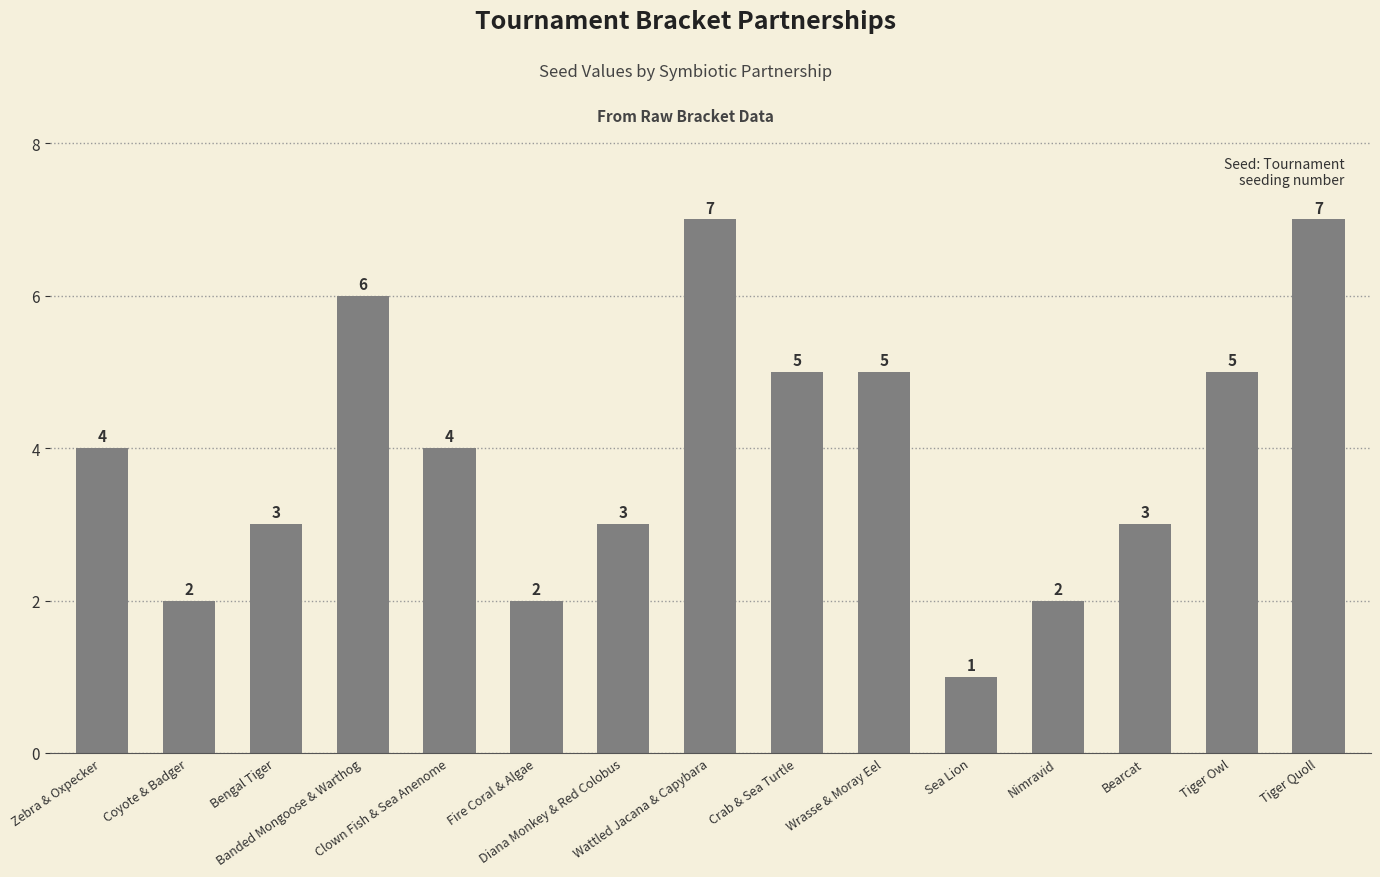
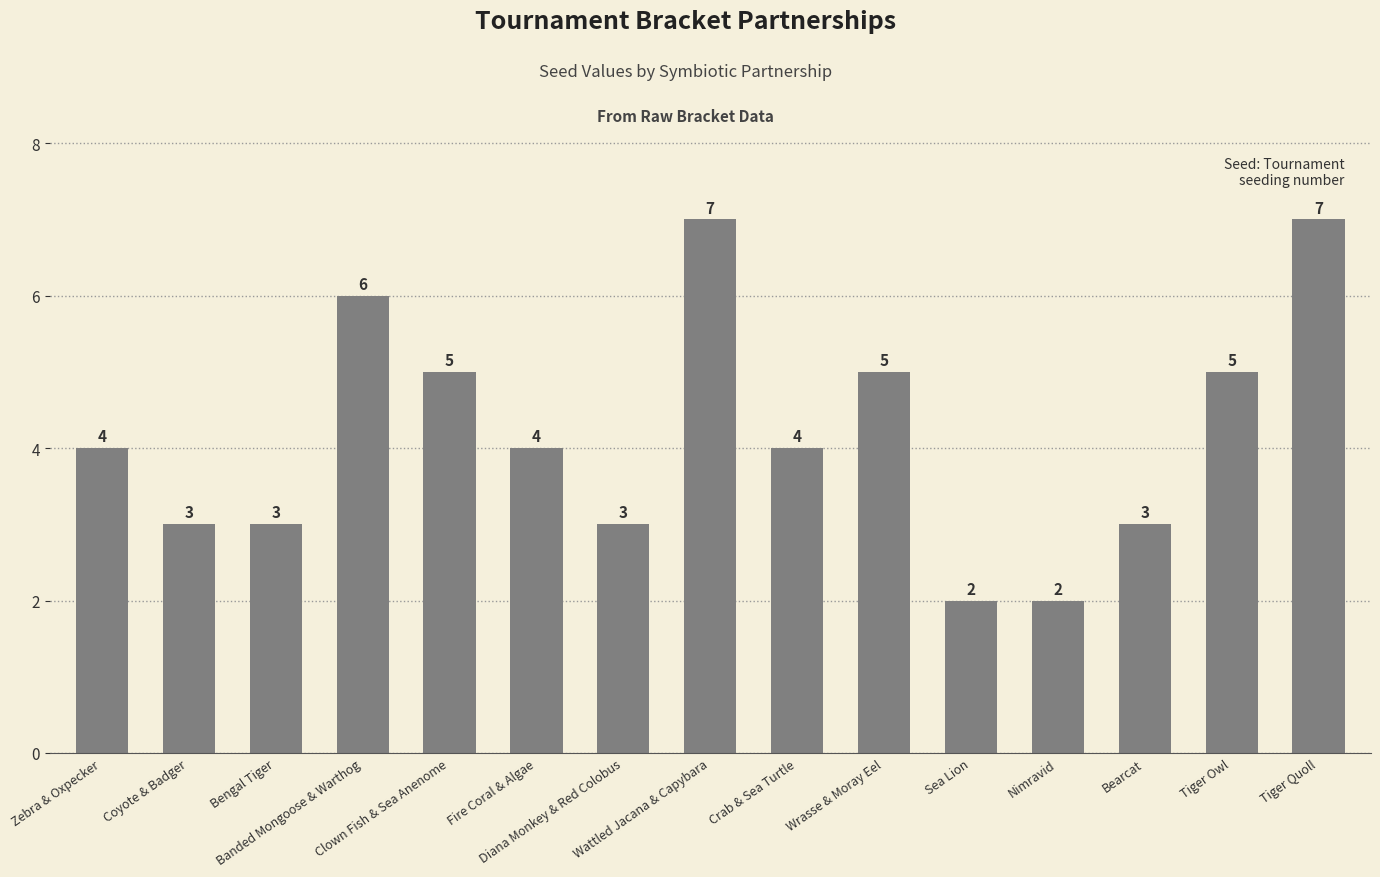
  {
    "Zebra & Oxpecker": 4,
-   "Coyote & Badger": 2,
+   "Coyote & Badger": 3,
    "Bengal Tiger": 3,
    "Banded Mongoose & Warthog": 6,
-   "Clown Fish & Sea Anenome": 4,
-   "Fire Coral & Algae": 2,
+   "Clown Fish & Sea Anenome": 5,
+   "Fire Coral & Algae": 4,
    "Diana Monkey & Red Colobus": 3,
    "Wattled Jacana & Capybara": 7,
-   "Crab & Sea Turtle": 5,
+   "Crab & Sea Turtle": 4,
    "Wrasse & Moray Eel": 5,
-   "Sea Lion": 1,
+   "Sea Lion": 2,
    "Nimravid": 2,
    "Bearcat": 3,
    "Tiger Owl": 5,
    "Tiger Quoll": 7
  }
